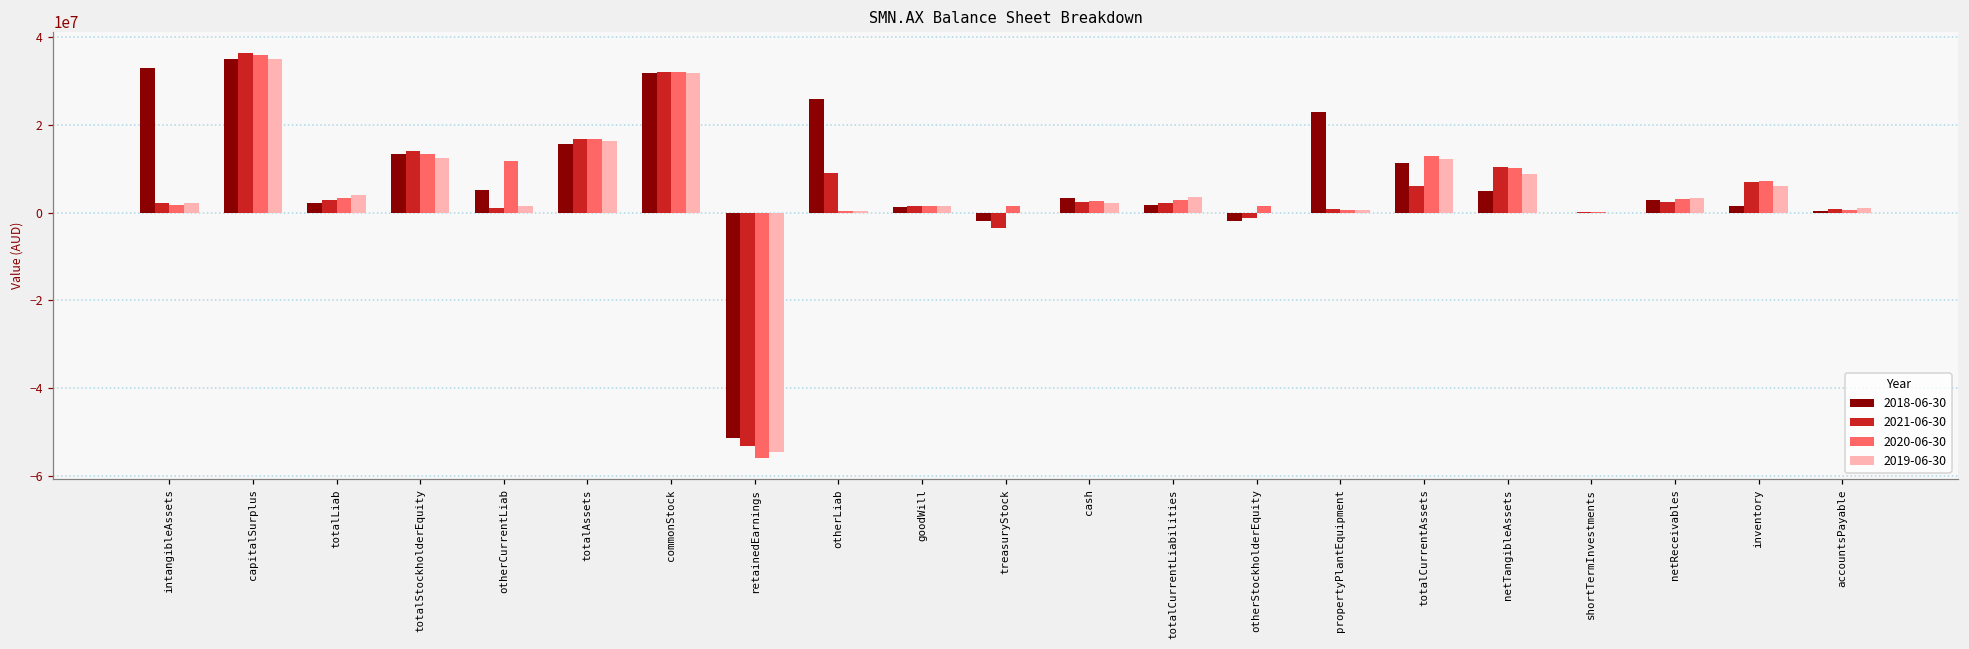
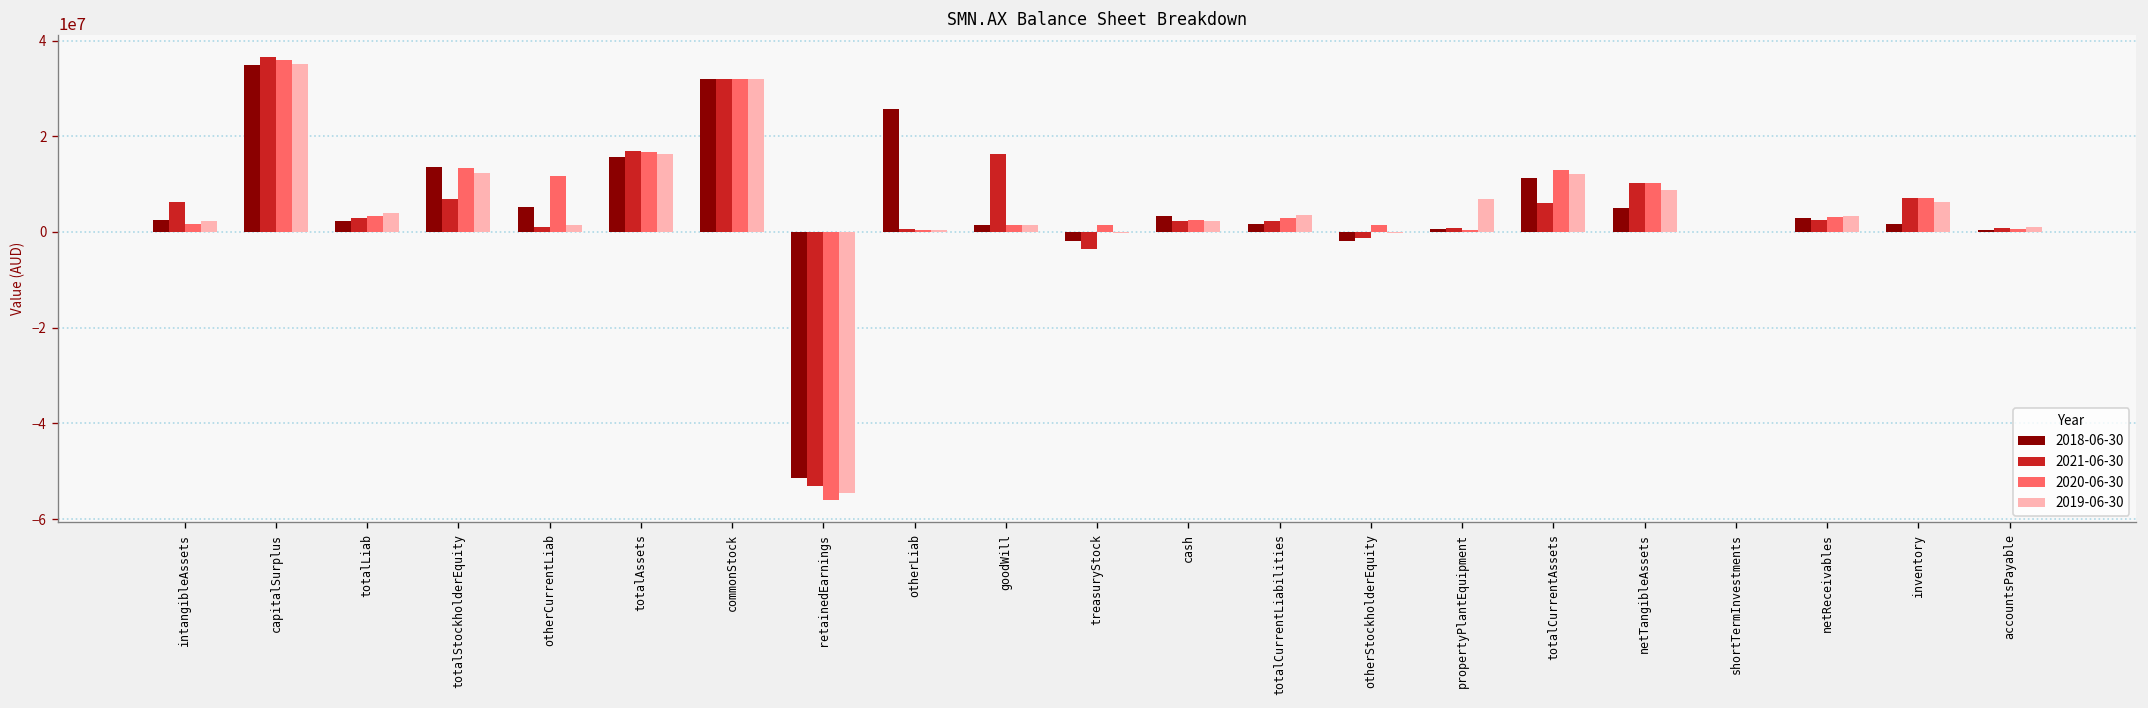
  {
    "2018-06-30": {
-     "intangibleAssets": 33000000,
+     "intangibleAssets": 2000000,
      "capitalSurplus": 35000000,
      "totalLiab": 2000000,
      "totalStockholderEquity": 13000000,
      "otherCurrentLiab": 5000000,
      "totalAssets": 16000000,
      "commonStock": 32000000,
      "retainedEarnings": -51000000,
      "otherLiab": 26000000,
      "goodWill": 1000000,
      "treasuryStock": -2000000,
      "cash": 3000000,
      "totalCurrentLiabilities": 2000000,
      "otherStockholderEquity": -2000000,
-     "propertyPlantEquipment": 23000000,
+     "propertyPlantEquipment": 1000000,
      "totalCurrentAssets": 11000000,
      "netTangibleAssets": 5000000,
      "netReceivables": 3000000,
      "inventory": 2000000
    },
    "2021-06-30": {
-     "intangibleAssets": 2000000,
+     "intangibleAssets": 6000000,
      "capitalSurplus": 36000000,
      "totalLiab": 3000000,
-     "totalStockholderEquity": 14000000,
+     "totalStockholderEquity": 7000000,
      "otherCurrentLiab": 1000000,
      "totalAssets": 17000000,
      "commonStock": 32000000,
      "retainedEarnings": -53000000,
-     "otherLiab": 9000000,
-     "goodWill": 1000000,
+     "otherLiab": 1000000,
+     "goodWill": 16000000,
      "treasuryStock": -4000000,
      "cash": 2000000,
      "totalCurrentLiabilities": 2000000,
      "otherStockholderEquity": -1000000,
      "propertyPlantEquipment": 1000000,
      "totalCurrentAssets": 6000000,
      "netTangibleAssets": 10000000,
      "netReceivables": 2000000,
      "inventory": 7000000,
      "accountsPayable": 1000000
    },
    "2020-06-30": {
      "intangibleAssets": 2000000,
      "capitalSurplus": 36000000,
      "totalLiab": 3000000,
      "totalStockholderEquity": 13000000,
      "otherCurrentLiab": 12000000,
      "totalAssets": 17000000,
      "commonStock": 32000000,
      "retainedEarnings": -56000000,
      "goodWill": 1000000,
      "treasuryStock": 2000000,
      "cash": 3000000,
      "totalCurrentLiabilities": 3000000,
      "otherStockholderEquity": 2000000,
      "totalCurrentAssets": 13000000,
      "netTangibleAssets": 10000000,
      "netReceivables": 3000000,
      "inventory": 7000000
    },
    "2019-06-30": {
      "intangibleAssets": 2000000,
      "capitalSurplus": 35000000,
      "totalLiab": 4000000,
      "totalStockholderEquity": 12000000,
      "otherCurrentLiab": 1000000,
      "totalAssets": 16000000,
      "commonStock": 32000000,
      "retainedEarnings": -55000000,
      "goodWill": 1000000,
      "cash": 2000000,
      "totalCurrentLiabilities": 4000000,
-     "propertyPlantEquipment": 1000000,
+     "propertyPlantEquipment": 7000000,
      "totalCurrentAssets": 12000000,
      "netTangibleAssets": 9000000,
      "netReceivables": 3000000,
      "inventory": 6000000,
      "accountsPayable": 1000000
    }
  }
